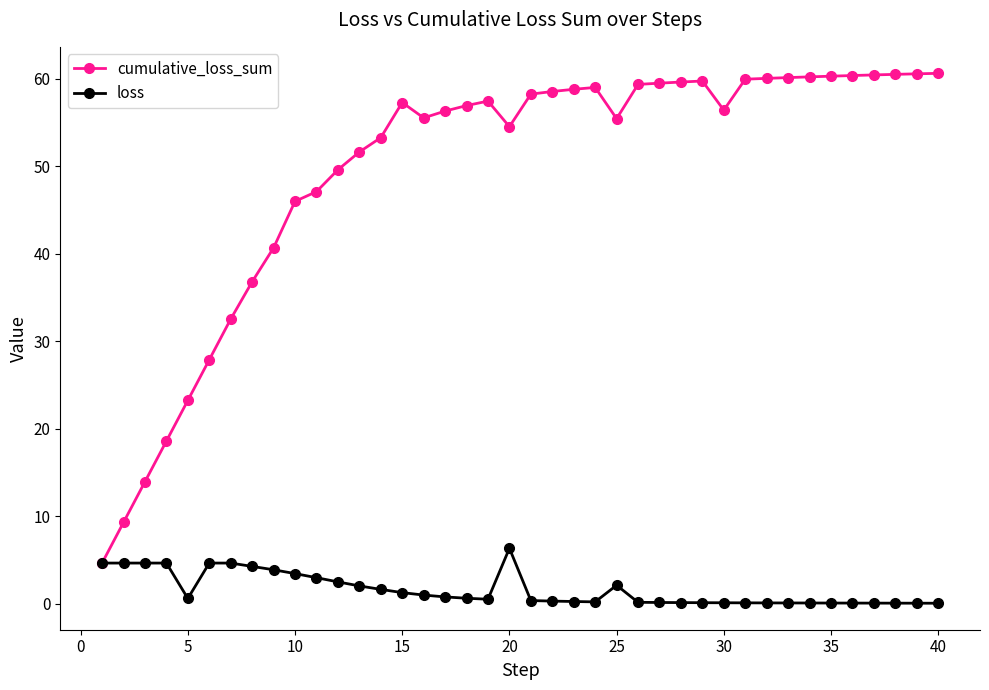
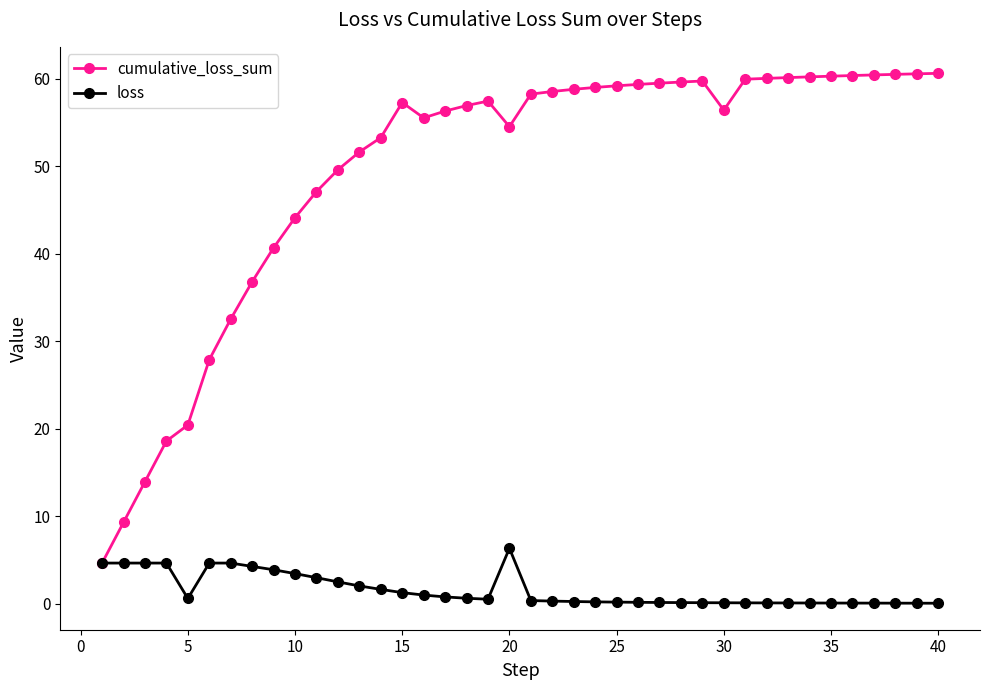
  {
    "cumulative_loss_sum": {
-     "5": 23,
-     "10": 46,
+     "5": 20,
+     "10": 44,
      "15": 57,
      "20": 55,
-     "25": 55,
+     "25": 59,
      "30": 56,
      "35": 60,
      "40": 61
    },
    "loss": {
      "5": 1,
      "10": 3,
      "15": 1,
      "20": 6,
-     "25": 2,
+     "25": 0,
      "30": 0,
      "35": 0,
      "40": 0
    }
  }
